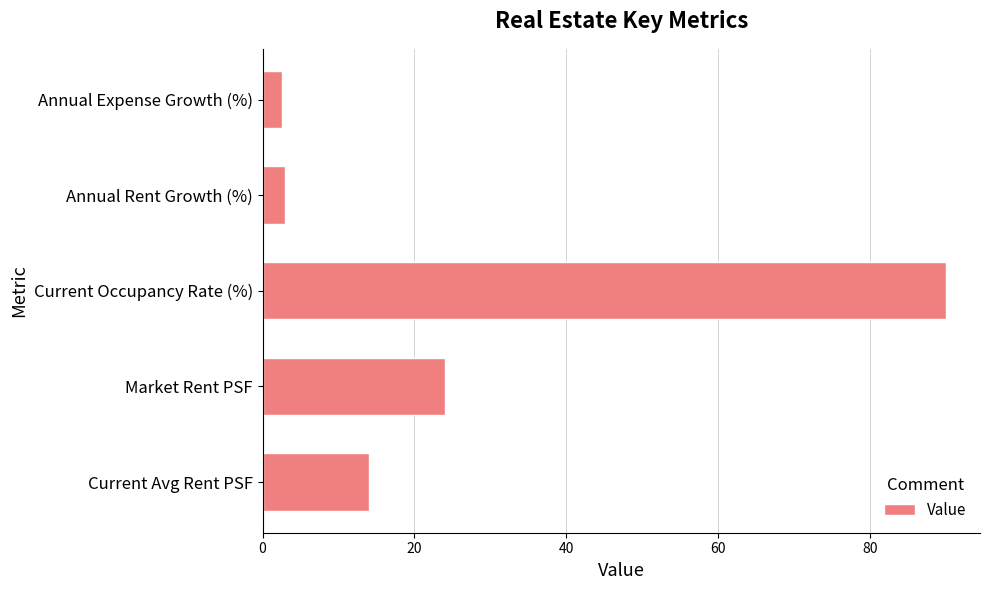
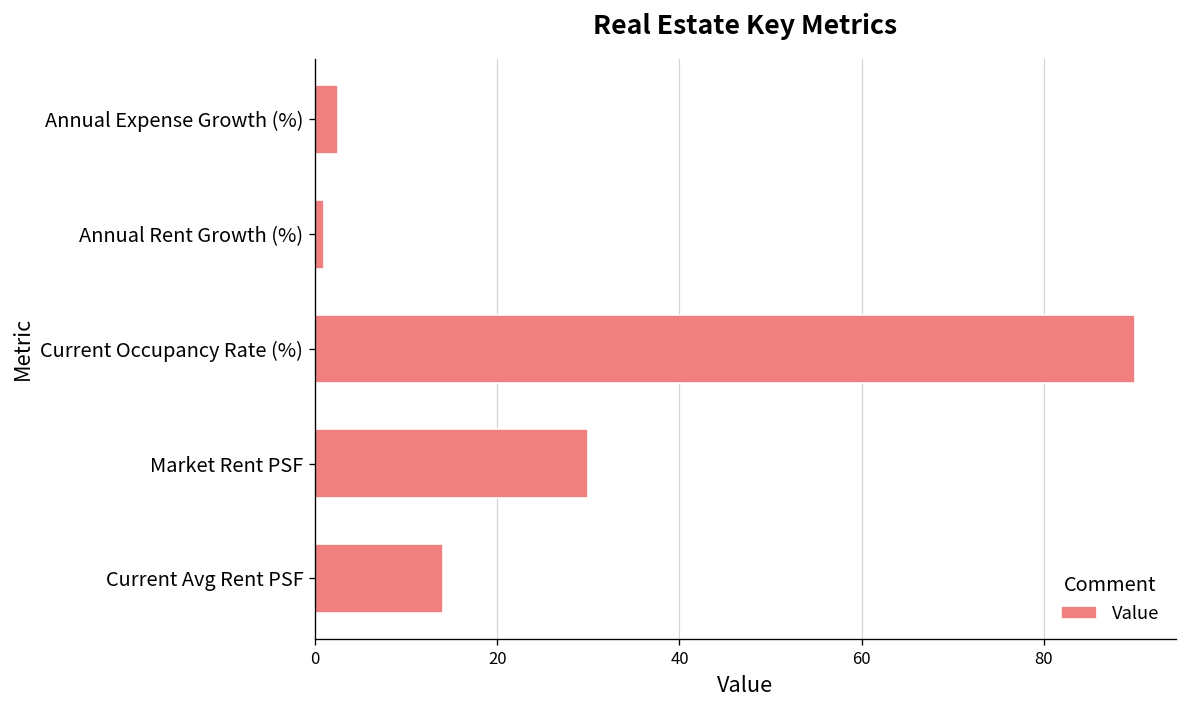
  {
    "Annual Expense Growth (%)": 3,
-   "Annual Rent Growth (%)": 3,
+   "Annual Rent Growth (%)": 1,
    "Current Occupancy Rate (%)": 90,
-   "Market Rent PSF": 24,
+   "Market Rent PSF": 30,
    "Current Avg Rent PSF": 14
  }
